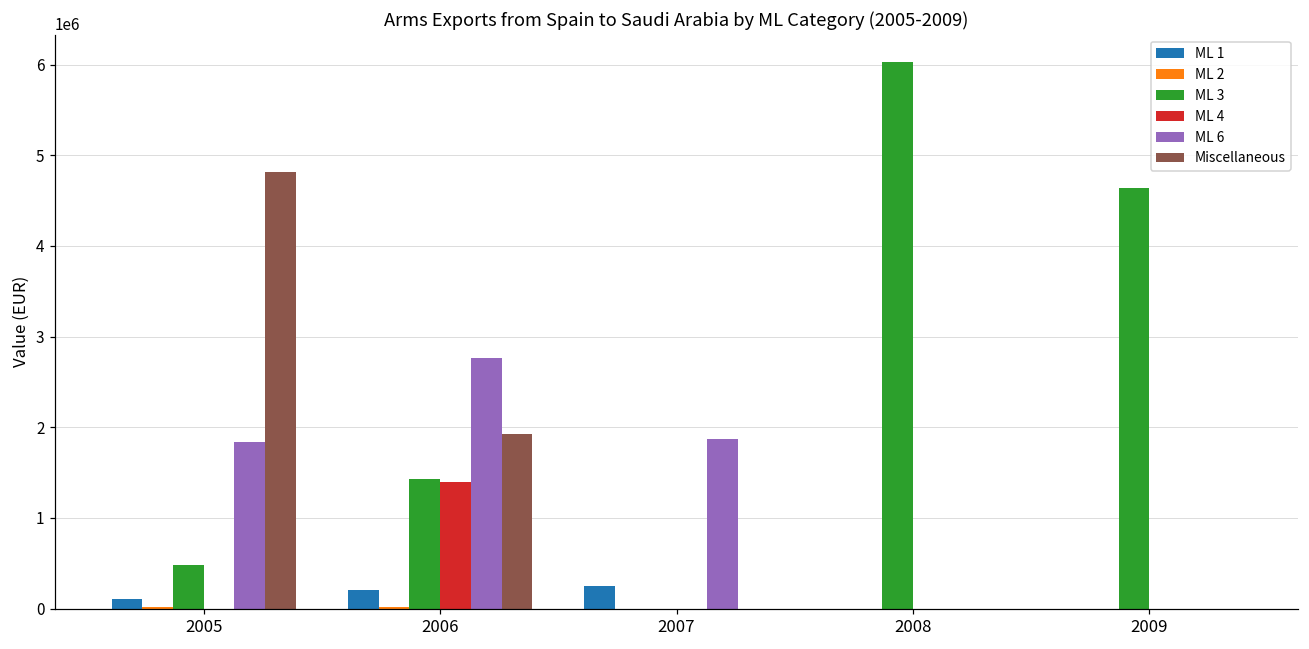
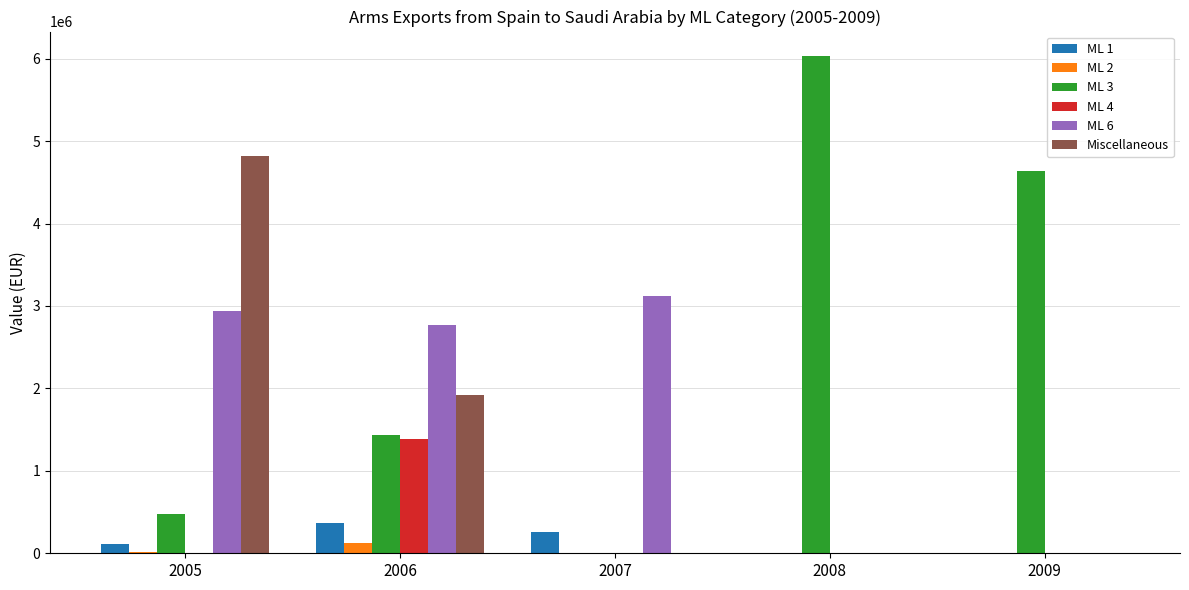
  {
    "ML 1": {
      "2005": 100000,
-     "2006": 200000,
+     "2006": 400000,
      "2007": 300000,
      "2008": 0,
      "2009": 0
    },
    "ML 2": {
-     "2006": 0,
+     "2006": 100000,
      "2007": 0,
      "2008": 0,
      "2009": 0
    },
    "ML 3": {
      "2005": 500000,
      "2006": 1400000,
      "2007": 0,
      "2008": 6000000,
      "2009": 4600000
    },
    "ML 4": {
      "2005": 0,
      "2006": 1400000,
      "2007": 0,
      "2008": 0,
      "2009": 0
    },
    "ML 6": {
-     "2005": 1800000,
+     "2005": 2900000,
      "2006": 2800000,
-     "2007": 1900000,
+     "2007": 3100000,
      "2008": 0,
      "2009": 0
    },
    "Miscellaneous": {
      "2005": 4800000,
      "2006": 1900000,
      "2007": 0,
      "2008": 0,
      "2009": 0
    }
  }
